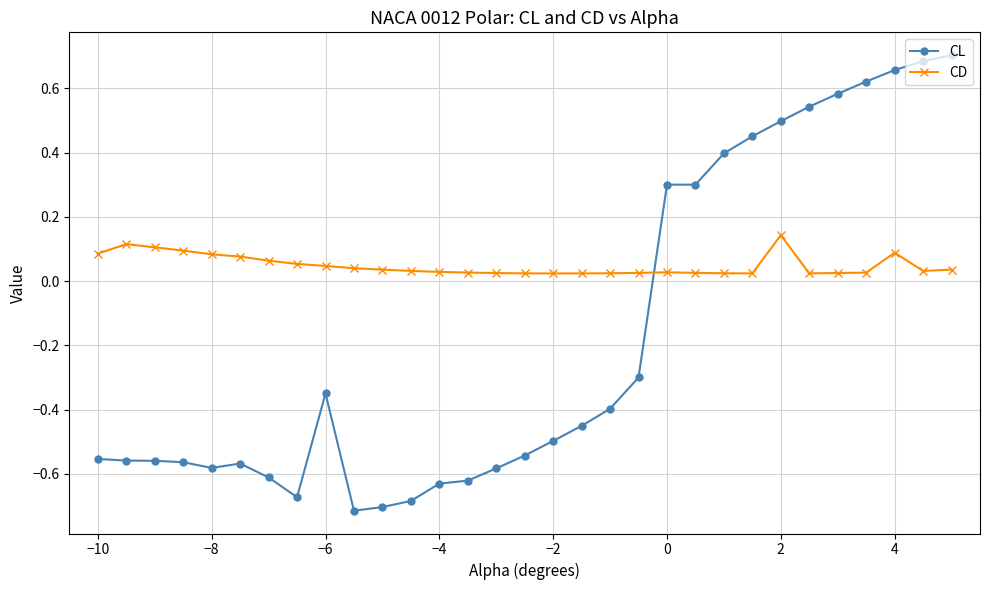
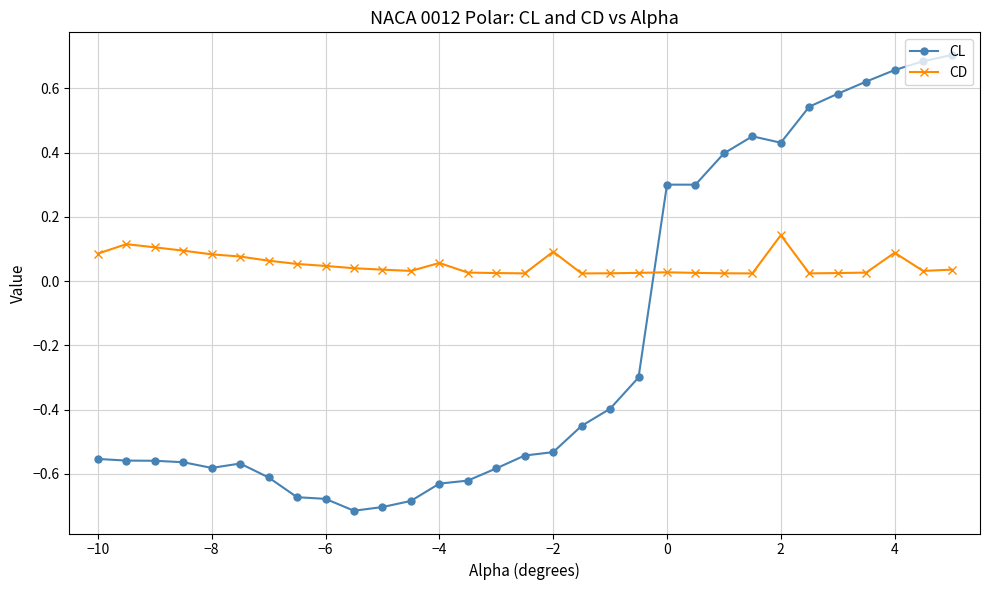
  {
    "CL": {
      "−10": -0.55,
      "−8": -0.58,
-     "−6": -0.35,
+     "−6": -0.68,
      "−4": -0.63,
-     "−2": -0.50,
+     "−2": -0.53,
      "0": 0.30,
-     "2": 0.50,
+     "2": 0.43,
      "4": 0.66
    },
    "CD": {
      "−10": 0.09,
      "−8": 0.08,
      "−6": 0.05,
-     "−4": 0.03,
-     "−2": 0.02,
+     "−4": 0.06,
+     "−2": 0.09,
      "0": 0.03,
      "2": 0.14,
      "4": 0.09
    }
  }
